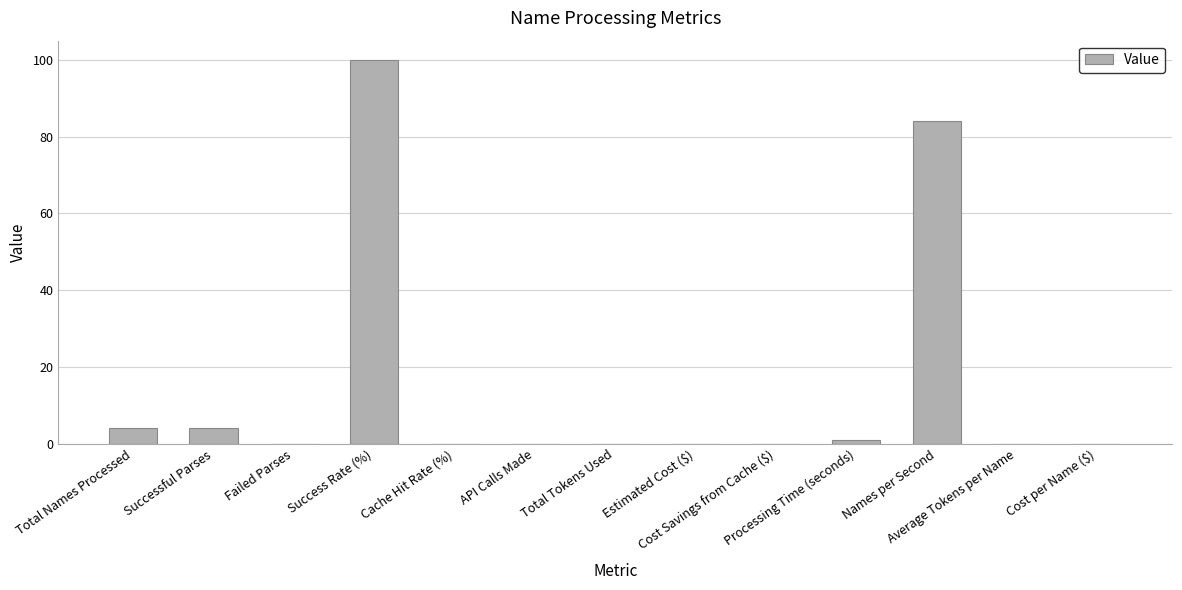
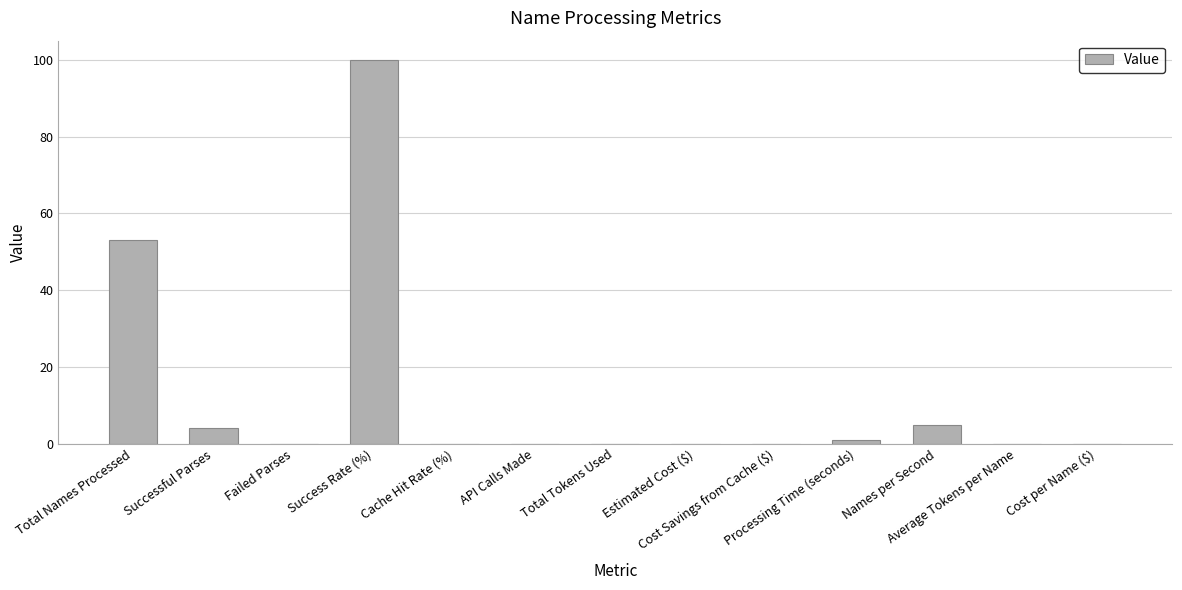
  {
-   "Total Names Processed": 4,
+   "Total Names Processed": 53,
    "Successful Parses": 4,
    "Failed Parses": 0,
    "Success Rate (%)": 100,
    "Cache Hit Rate (%)": 0,
    "API Calls Made": 0,
    "Total Tokens Used": 0,
    "Estimated Cost ($)": 0,
    "Cost Savings from Cache ($)": 0,
    "Processing Time (seconds)": 1,
-   "Names per Second": 84,
+   "Names per Second": 5,
    "Average Tokens per Name": 0,
    "Cost per Name ($)": 0
  }
